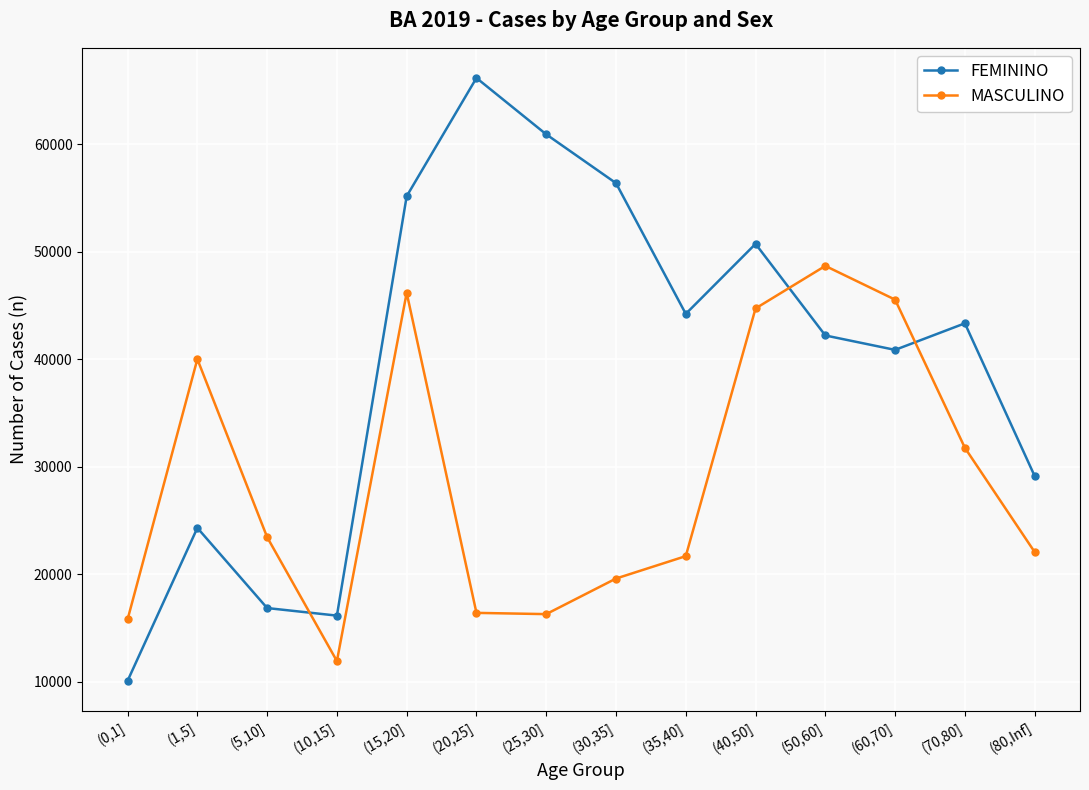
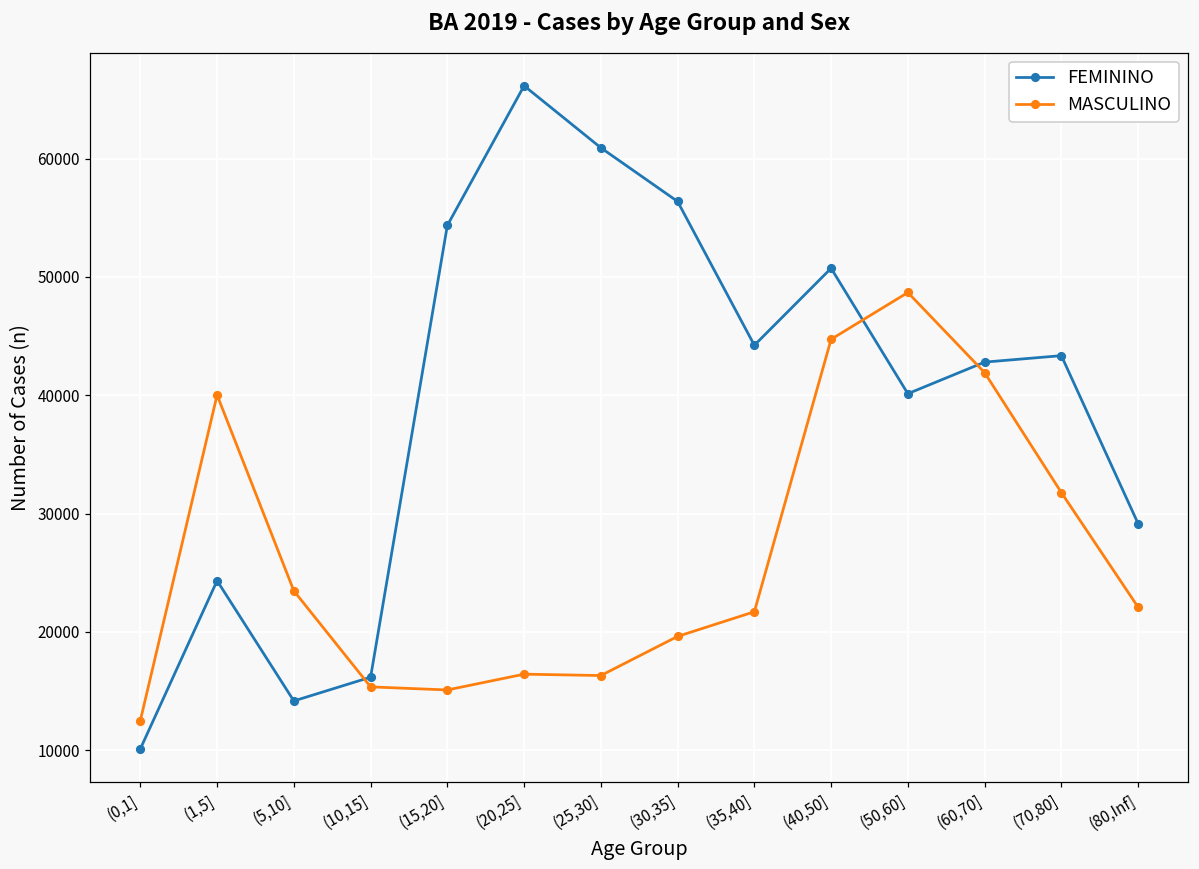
  {
    "FEMININO": {
      "(0,1]": 10100,
      "(1,5]": 24300,
-     "(5,10]": 16900,
+     "(5,10]": 14200,
      "(10,15]": 16200,
-     "(15,20]": 55200,
+     "(15,20]": 54400,
      "(20,25]": 66200,
      "(25,30]": 60900,
      "(30,35]": 56400,
      "(35,40]": 44200,
      "(40,50]": 50700,
-     "(50,60]": 42200,
-     "(60,70]": 40900,
+     "(50,60]": 40100,
+     "(60,70]": 42800,
      "(70,80]": 43300,
      "(80,Inf]": 29100
    },
    "MASCULINO": {
-     "(0,1]": 15800,
+     "(0,1]": 12500,
      "(1,5]": 40000,
      "(5,10]": 23500,
-     "(10,15]": 11900,
-     "(15,20]": 46200,
+     "(10,15]": 15300,
+     "(15,20]": 15100,
      "(20,25]": 16400,
      "(25,30]": 16300,
      "(30,35]": 19600,
      "(35,40]": 21700,
      "(40,50]": 44700,
      "(50,60]": 48700,
-     "(60,70]": 45600,
+     "(60,70]": 41900,
      "(70,80]": 31800,
      "(80,Inf]": 22100
    }
  }
